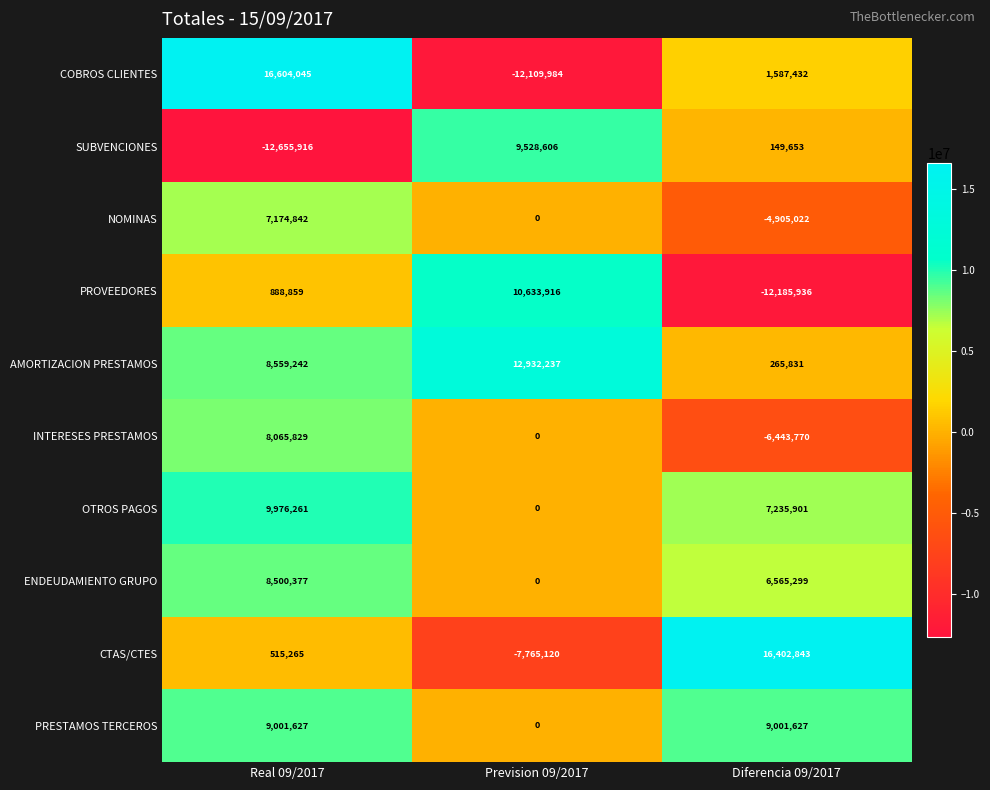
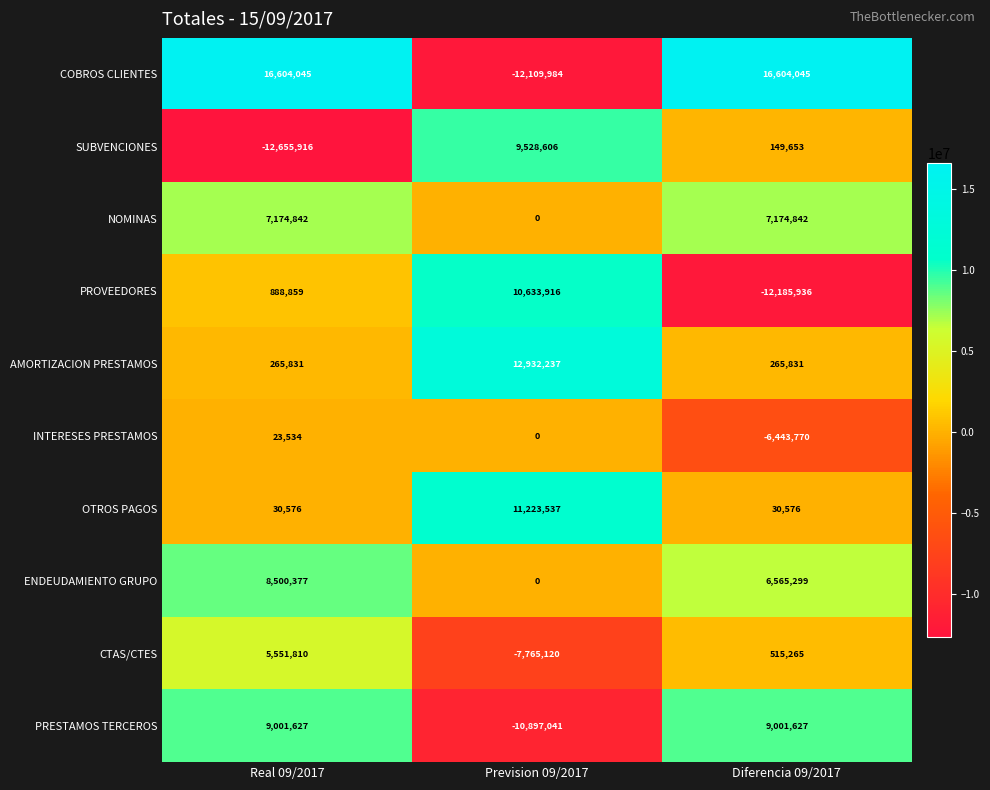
  {
    "COBROS CLIENTES": {
      "Real 09/2017": "16,604,045",
      "Prevision 09/2017": "-12,109,984",
-     "Diferencia 09/2017": "1,587,432"
+     "Diferencia 09/2017": "16,604,045"
    },
    "SUBVENCIONES": {
      "Real 09/2017": "-12,655,916",
      "Prevision 09/2017": "9,528,606",
      "Diferencia 09/2017": "149,653"
    },
    "NOMINAS": {
      "Real 09/2017": "7,174,842",
      "Prevision 09/2017": "0",
-     "Diferencia 09/2017": "-4,905,022"
+     "Diferencia 09/2017": "7,174,842"
    },
    "PROVEEDORES": {
      "Real 09/2017": "888,859",
      "Prevision 09/2017": "10,633,916",
      "Diferencia 09/2017": "-12,185,936"
    },
    "AMORTIZACION PRESTAMOS": {
-     "Real 09/2017": "8,559,242",
+     "Real 09/2017": "265,831",
      "Prevision 09/2017": "12,932,237",
      "Diferencia 09/2017": "265,831"
    },
    "INTERESES PRESTAMOS": {
-     "Real 09/2017": "8,065,829",
+     "Real 09/2017": "23,534",
      "Prevision 09/2017": "0",
      "Diferencia 09/2017": "-6,443,770"
    },
    "OTROS PAGOS": {
-     "Real 09/2017": "9,976,261",
-     "Prevision 09/2017": "0",
-     "Diferencia 09/2017": "7,235,901"
+     "Real 09/2017": "30,576",
+     "Prevision 09/2017": "11,223,537",
+     "Diferencia 09/2017": "30,576"
    },
    "ENDEUDAMIENTO GRUPO": {
      "Real 09/2017": "8,500,377",
      "Prevision 09/2017": "0",
      "Diferencia 09/2017": "6,565,299"
    },
    "CTAS/CTES": {
-     "Real 09/2017": "515,265",
+     "Real 09/2017": "5,551,810",
      "Prevision 09/2017": "-7,765,120",
-     "Diferencia 09/2017": "16,402,843"
+     "Diferencia 09/2017": "515,265"
    },
    "PRESTAMOS TERCEROS": {
      "Real 09/2017": "9,001,627",
-     "Prevision 09/2017": "0",
+     "Prevision 09/2017": "-10,897,041",
      "Diferencia 09/2017": "9,001,627"
    }
  }
